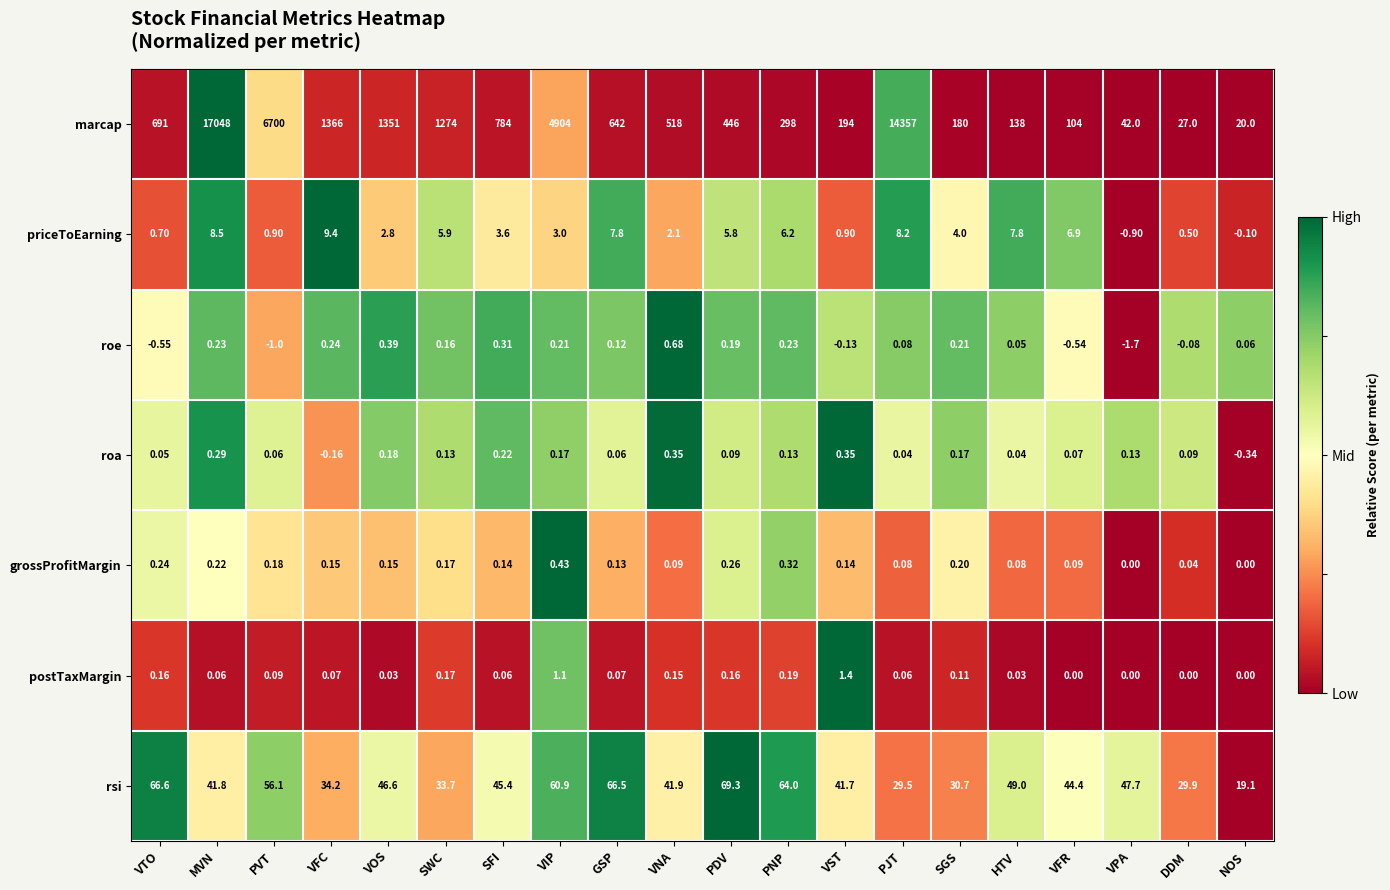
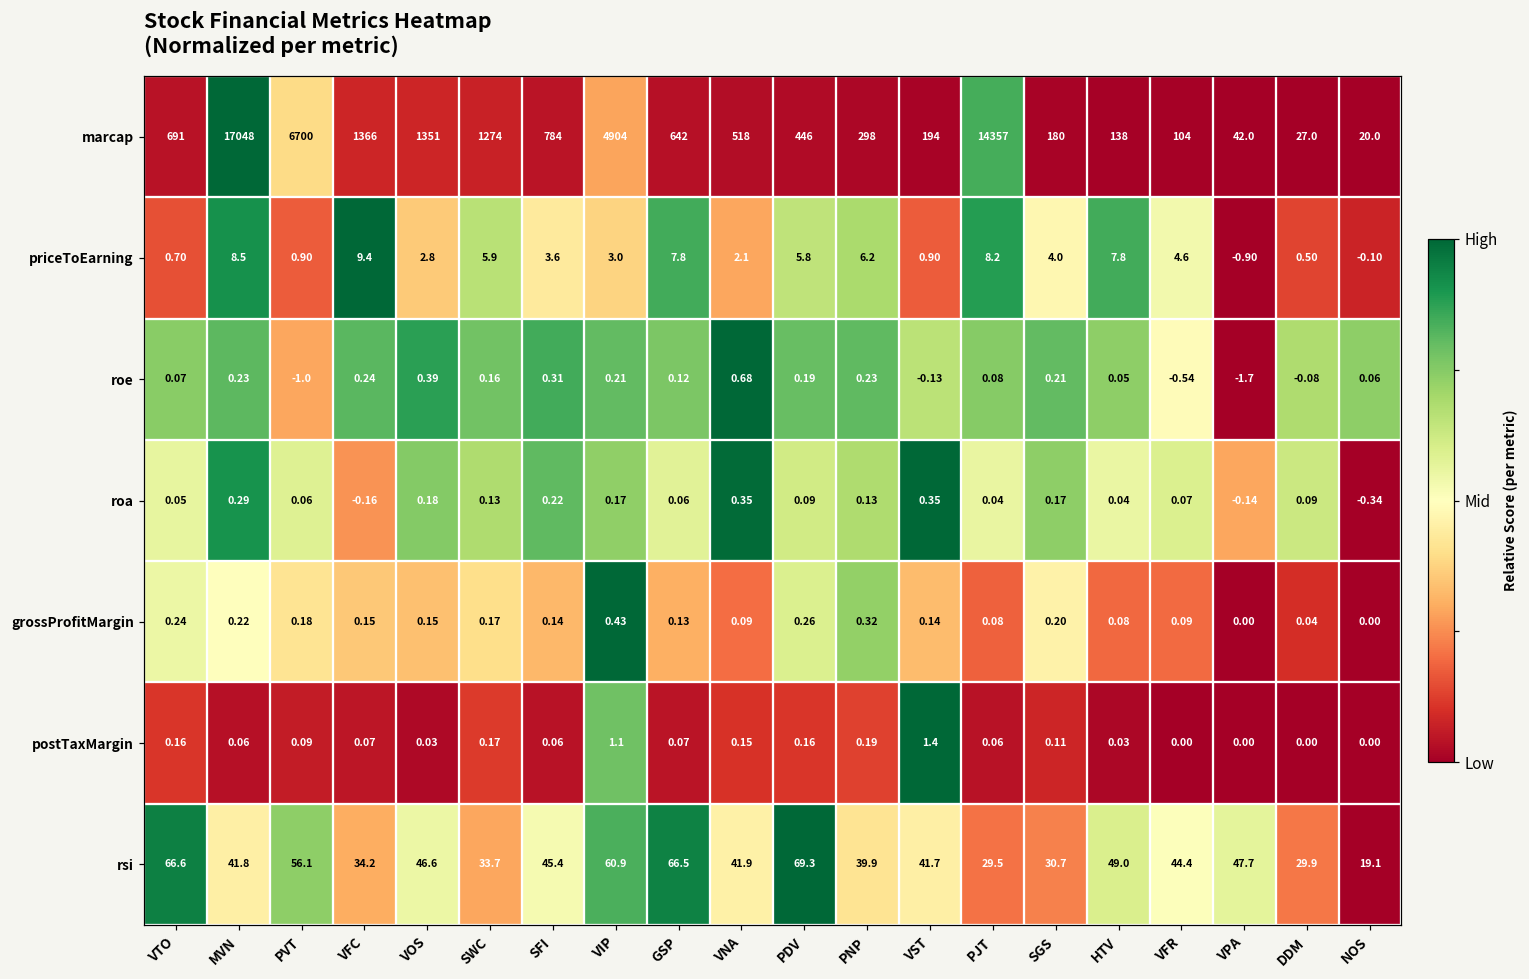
  {
    "marcap": {
      "VTO": 691,
      "MVN": 17048,
      "PVT": 6700,
      "VFC": 1366,
      "VOS": 1351,
      "SWC": 1274,
      "SFI": 784,
      "VIP": 4904,
      "GSP": 642,
      "VNA": 518,
      "PDV": 446,
      "PNP": 298,
      "VST": 194,
      "PJT": 14357,
      "SGS": 180,
      "HTV": 138,
      "VFR": 104,
      "VPA": 42.0,
      "DDM": 27.0,
      "NOS": 20.0
    },
    "priceToEarning": {
      "VTO": 0.70,
      "MVN": 8.5,
      "PVT": 0.90,
      "VFC": 9.4,
      "VOS": 2.8,
      "SWC": 5.9,
      "SFI": 3.6,
      "VIP": 3.0,
      "GSP": 7.8,
      "VNA": 2.1,
      "PDV": 5.8,
      "PNP": 6.2,
      "VST": 0.90,
      "PJT": 8.2,
      "SGS": 4.0,
      "HTV": 7.8,
-     "VFR": 6.9,
+     "VFR": 4.6,
      "VPA": -0.90,
      "DDM": 0.50,
      "NOS": -0.10
    },
    "roe": {
-     "VTO": -0.55,
+     "VTO": 0.07,
      "MVN": 0.23,
      "PVT": -1.0,
      "VFC": 0.24,
      "VOS": 0.39,
      "SWC": 0.16,
      "SFI": 0.31,
      "VIP": 0.21,
      "GSP": 0.12,
      "VNA": 0.68,
      "PDV": 0.19,
      "PNP": 0.23,
      "VST": -0.13,
      "PJT": 0.08,
      "SGS": 0.21,
      "HTV": 0.05,
      "VFR": -0.54,
      "VPA": -1.7,
      "DDM": -0.08,
      "NOS": 0.06
    },
    "roa": {
      "VTO": 0.05,
      "MVN": 0.29,
      "PVT": 0.06,
      "VFC": -0.16,
      "VOS": 0.18,
      "SWC": 0.13,
      "SFI": 0.22,
      "VIP": 0.17,
      "GSP": 0.06,
      "VNA": 0.35,
      "PDV": 0.09,
      "PNP": 0.13,
      "VST": 0.35,
      "PJT": 0.04,
      "SGS": 0.17,
      "HTV": 0.04,
      "VFR": 0.07,
-     "VPA": 0.13,
+     "VPA": -0.14,
      "DDM": 0.09,
      "NOS": -0.34
    },
    "grossProfitMargin": {
      "VTO": 0.24,
      "MVN": 0.22,
      "PVT": 0.18,
      "VFC": 0.15,
      "VOS": 0.15,
      "SWC": 0.17,
      "SFI": 0.14,
      "VIP": 0.43,
      "GSP": 0.13,
      "VNA": 0.09,
      "PDV": 0.26,
      "PNP": 0.32,
      "VST": 0.14,
      "PJT": 0.08,
      "SGS": 0.20,
      "HTV": 0.08,
      "VFR": 0.09,
      "VPA": 0.00,
      "DDM": 0.04,
      "NOS": 0.00
    },
    "postTaxMargin": {
      "VTO": 0.16,
      "MVN": 0.06,
      "PVT": 0.09,
      "VFC": 0.07,
      "VOS": 0.03,
      "SWC": 0.17,
      "SFI": 0.06,
      "VIP": 1.1,
      "GSP": 0.07,
      "VNA": 0.15,
      "PDV": 0.16,
      "PNP": 0.19,
      "VST": 1.4,
      "PJT": 0.06,
      "SGS": 0.11,
      "HTV": 0.03,
      "VFR": 0.00,
      "VPA": 0.00,
      "DDM": 0.00,
      "NOS": 0.00
    },
    "rsi": {
      "VTO": 66.6,
      "MVN": 41.8,
      "PVT": 56.1,
      "VFC": 34.2,
      "VOS": 46.6,
      "SWC": 33.7,
      "SFI": 45.4,
      "VIP": 60.9,
      "GSP": 66.5,
      "VNA": 41.9,
      "PDV": 69.3,
-     "PNP": 64.0,
+     "PNP": 39.9,
      "VST": 41.7,
      "PJT": 29.5,
      "SGS": 30.7,
      "HTV": 49.0,
      "VFR": 44.4,
      "VPA": 47.7,
      "DDM": 29.9,
      "NOS": 19.1
    }
  }
